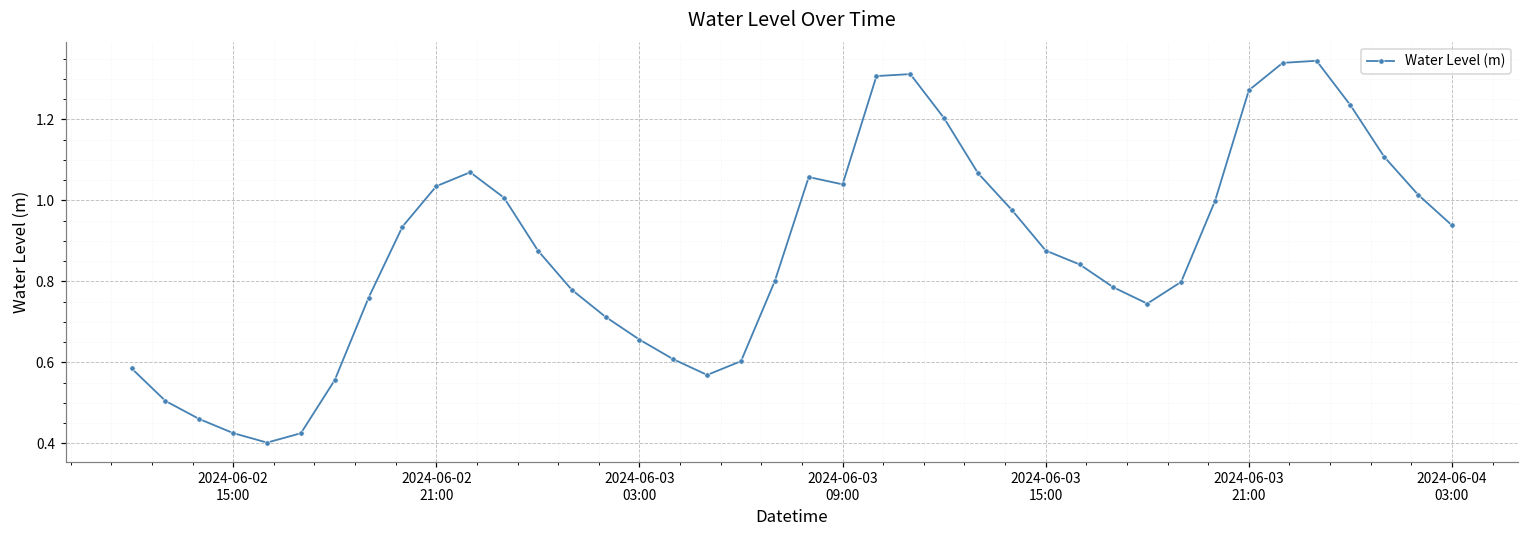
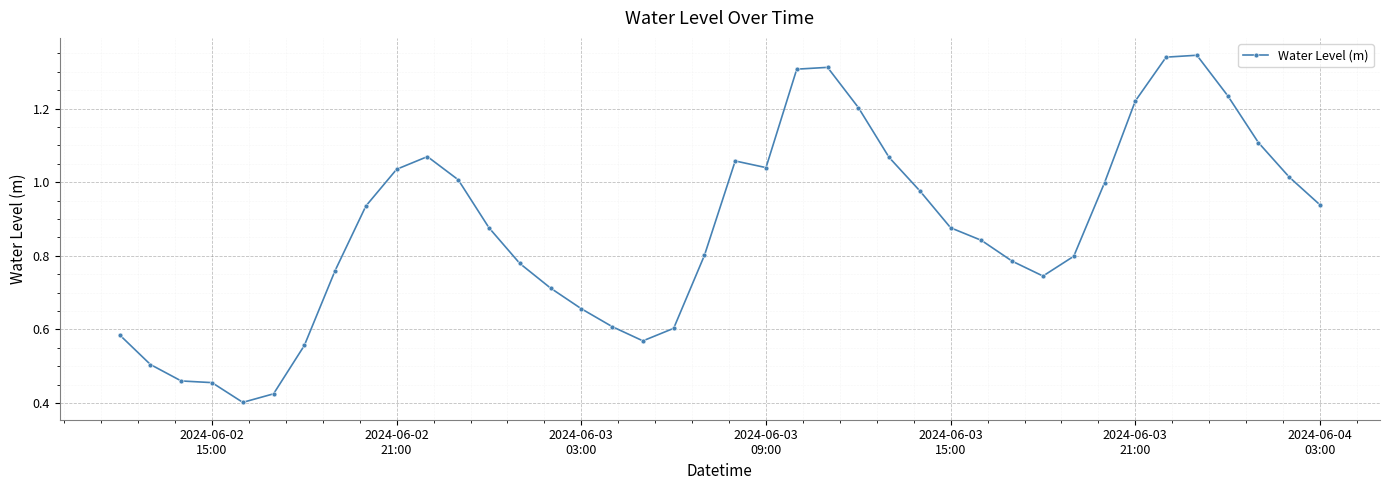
  {
-   "2024-06-02 15:00": 0.43,
+   "2024-06-02 15:00": 0.46,
    "2024-06-02 21:00": 1.04,
    "2024-06-03 03:00": 0.66,
    "2024-06-03 09:00": 1.04,
    "2024-06-03 15:00": 0.88,
-   "2024-06-03 21:00": 1.27,
+   "2024-06-03 21:00": 1.22,
    "2024-06-04 03:00": 0.94
  }
